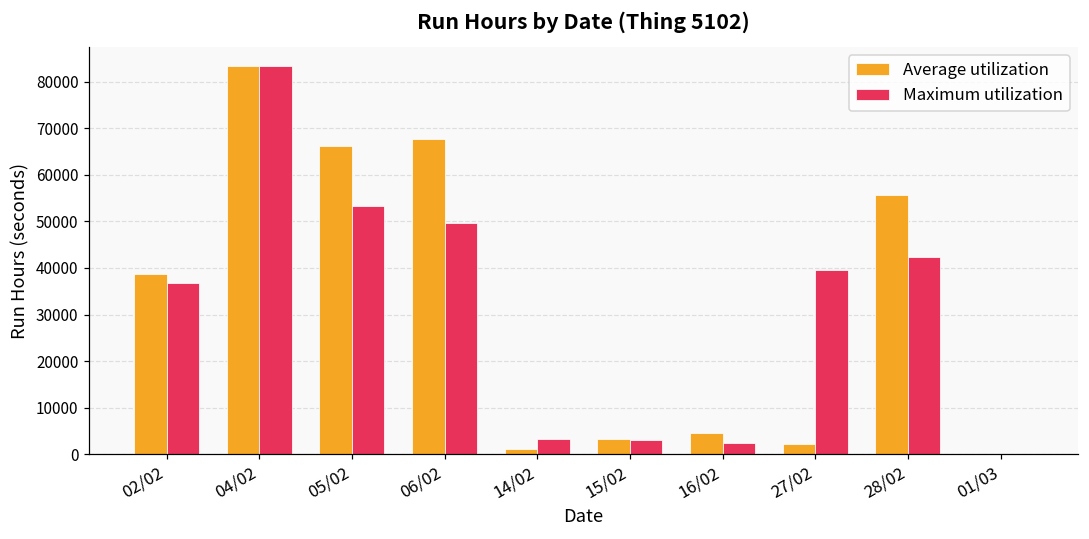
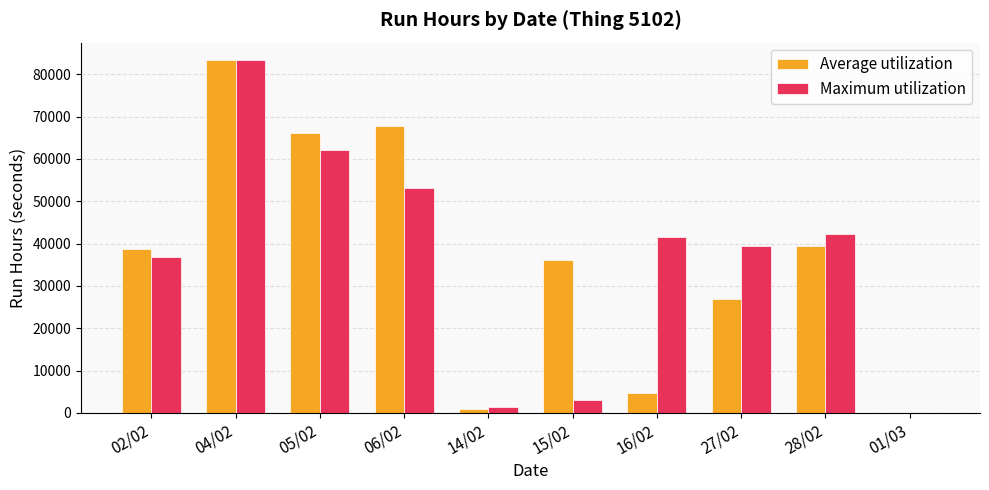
  {
    "Average utilization": {
      "02/02": 39000,
      "04/02": 83000,
      "05/02": 66000,
      "06/02": 68000,
      "14/02": 1000,
-     "15/02": 3000,
+     "15/02": 36000,
      "16/02": 5000,
-     "27/02": 2000,
-     "28/02": 56000,
+     "27/02": 27000,
+     "28/02": 39000,
      "01/03": 0
    },
    "Maximum utilization": {
      "02/02": 37000,
      "04/02": 83000,
-     "05/02": 53000,
-     "06/02": 50000,
-     "14/02": 3000,
+     "05/02": 62000,
+     "06/02": 53000,
+     "14/02": 1000,
      "15/02": 3000,
-     "16/02": 2000,
+     "16/02": 41000,
      "27/02": 39000,
      "28/02": 42000,
      "01/03": 0
    }
  }
